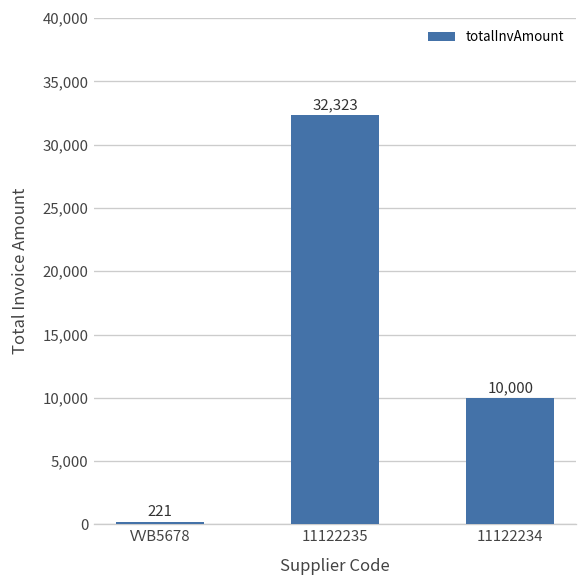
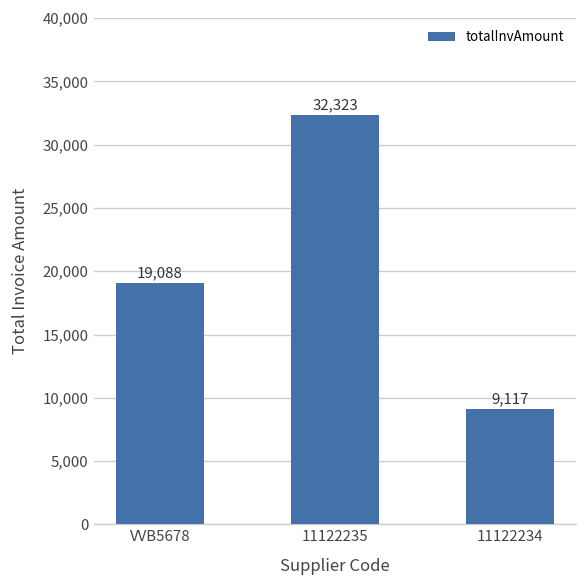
  {
-   "VVB5678": "221",
+   "VVB5678": "19,088",
    "11122235": "32,323",
-   "11122234": "10,000"
+   "11122234": "9,117"
  }
